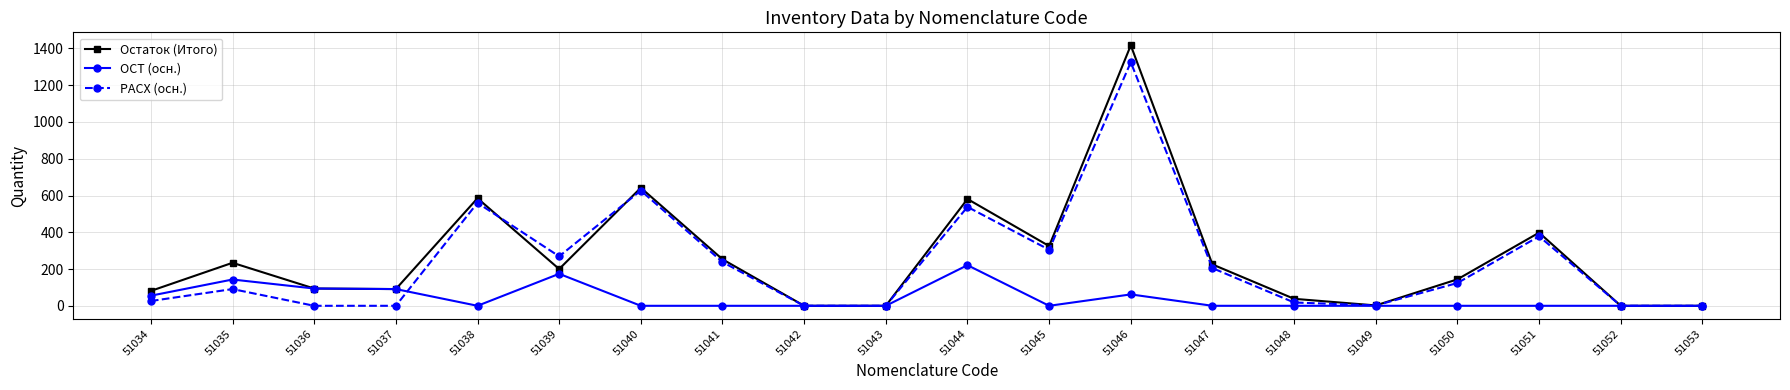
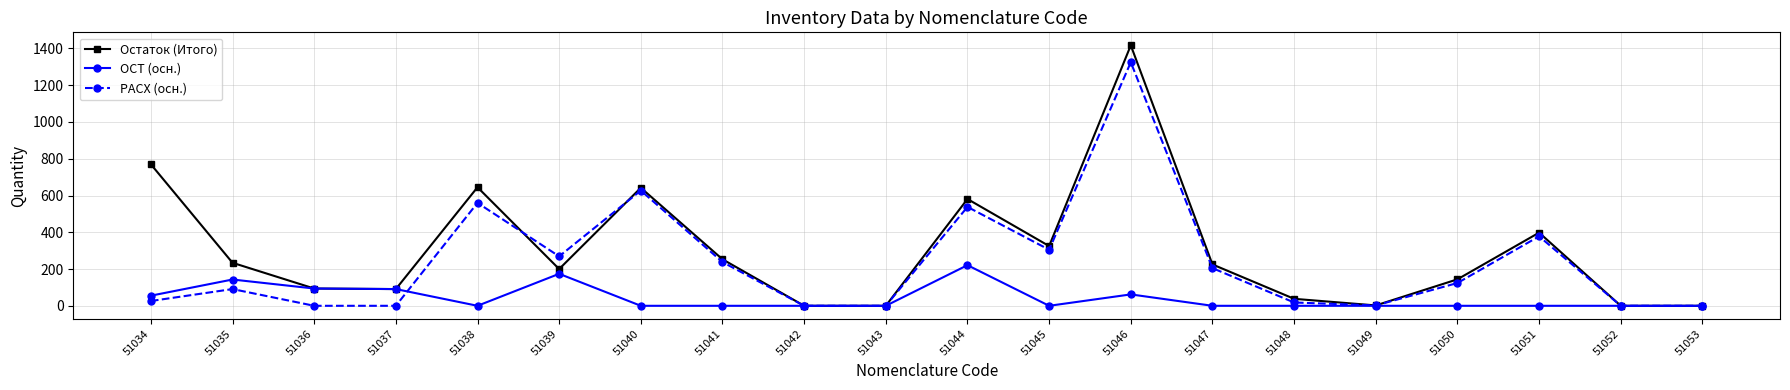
  {
    "Остаток (Итого)": {
-     "51034": 80,
+     "51034": 770,
      "51035": 230,
-     "51038": 590,
+     "51038": 650,
      "51039": 200,
      "51040": 640,
      "51041": 250,
      "51044": 580,
      "51045": 330,
      "51046": 1420,
      "51047": 230,
      "51048": 40,
      "51050": 140,
      "51051": 400
    }
  }
